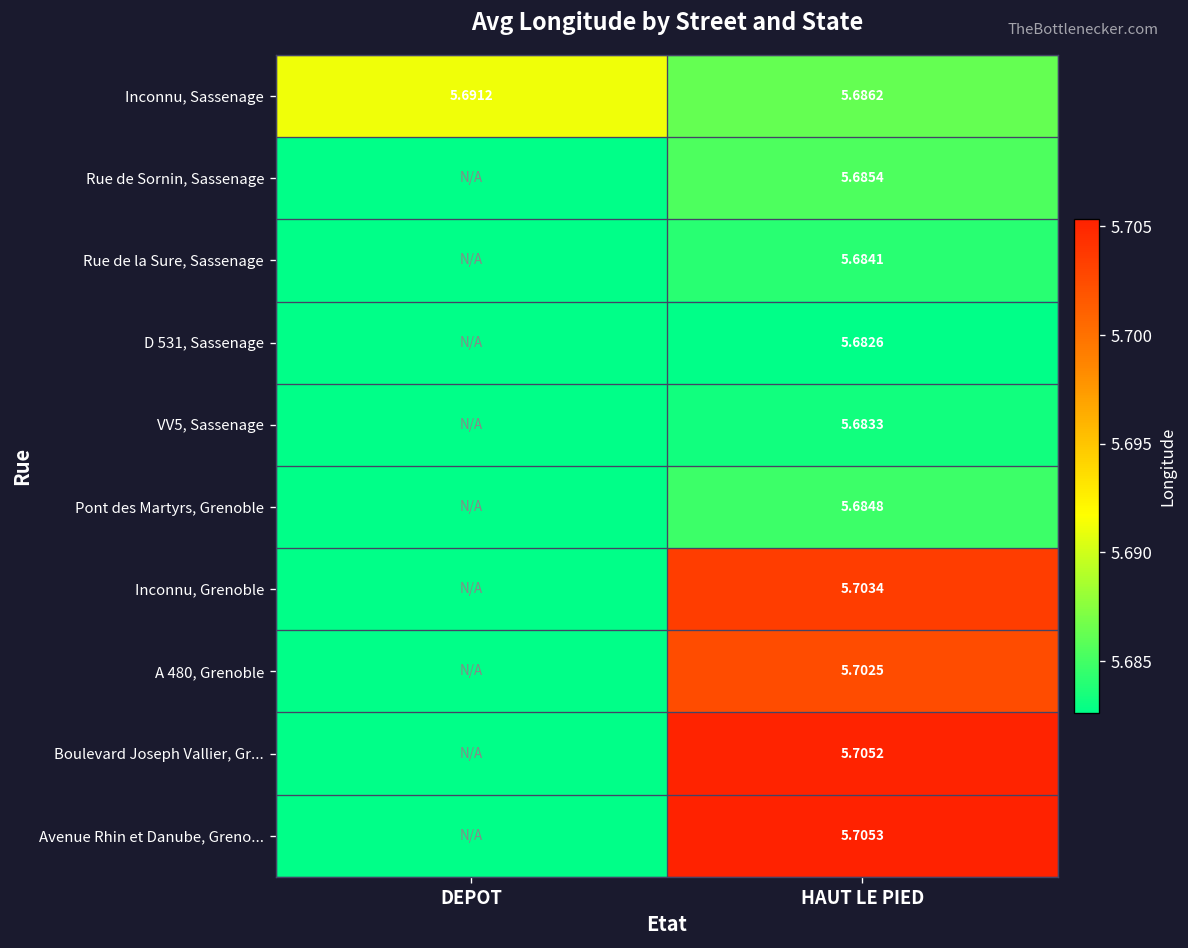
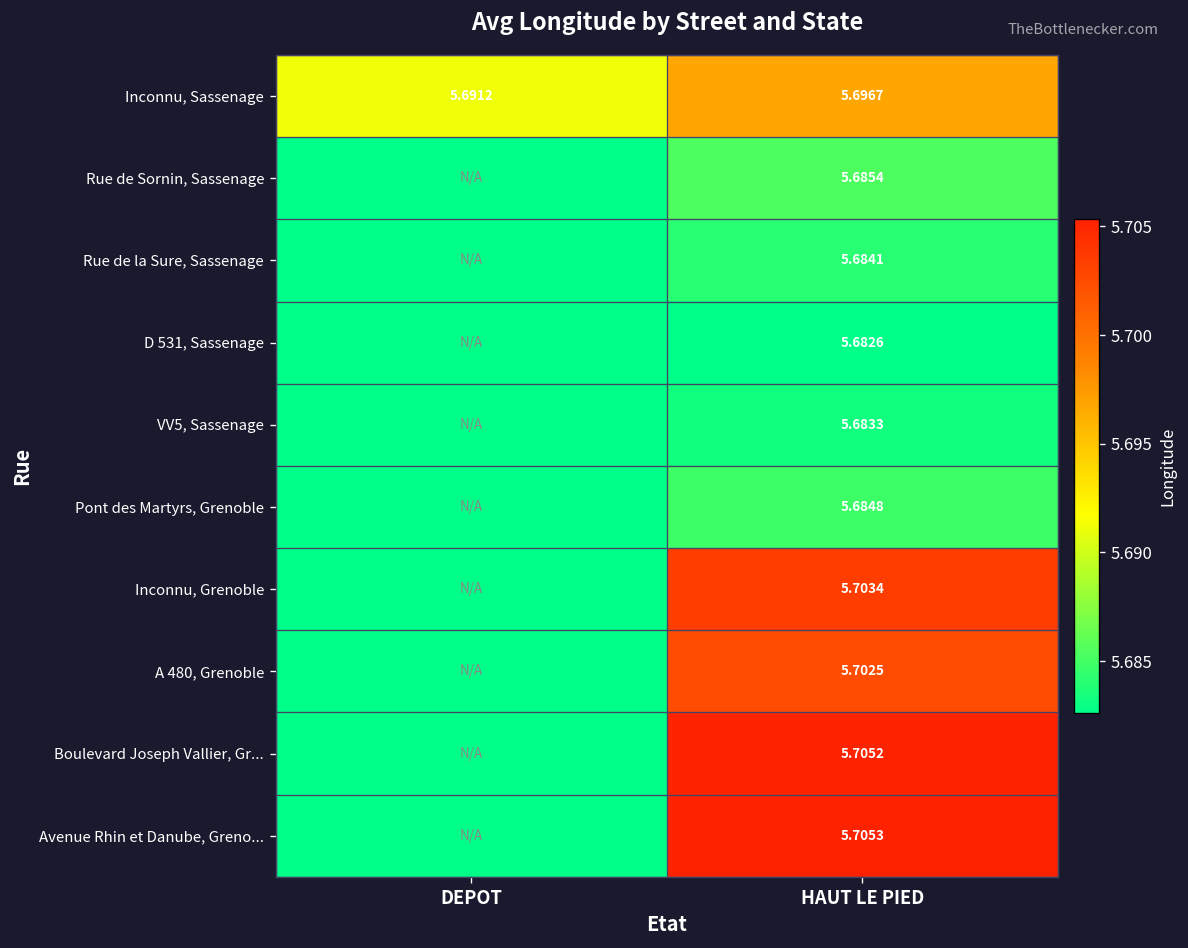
  {
    "Inconnu, Sassenage": {
      "DEPOT": 5.6912,
-     "HAUT LE PIED": 5.6862
+     "HAUT LE PIED": 5.6967
    },
    "Rue de Sornin, Sassenage": {
      "HAUT LE PIED": 5.6854
    },
    "Rue de la Sure, Sassenage": {
      "HAUT LE PIED": 5.6841
    },
    "D 531, Sassenage": {
      "HAUT LE PIED": 5.6826
    },
    "VV5, Sassenage": {
      "HAUT LE PIED": 5.6833
    },
    "Pont des Martyrs, Grenoble": {
      "HAUT LE PIED": 5.6848
    },
    "Inconnu, Grenoble": {
      "HAUT LE PIED": 5.7034
    },
    "A 480, Grenoble": {
      "HAUT LE PIED": 5.7025
    },
    "Boulevard Joseph Vallier, Gr...": {
      "HAUT LE PIED": 5.7052
    },
    "Avenue Rhin et Danube, Greno...": {
      "HAUT LE PIED": 5.7053
    }
  }
